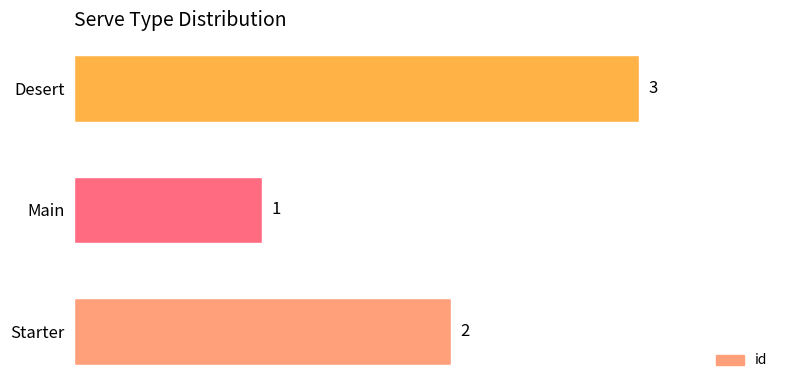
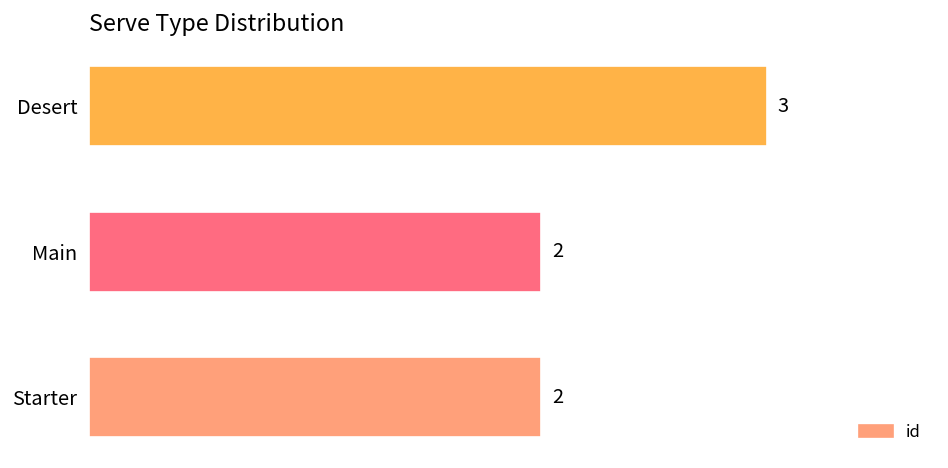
  {
    "Desert": 3,
-   "Main": 1,
+   "Main": 2,
    "Starter": 2
  }
